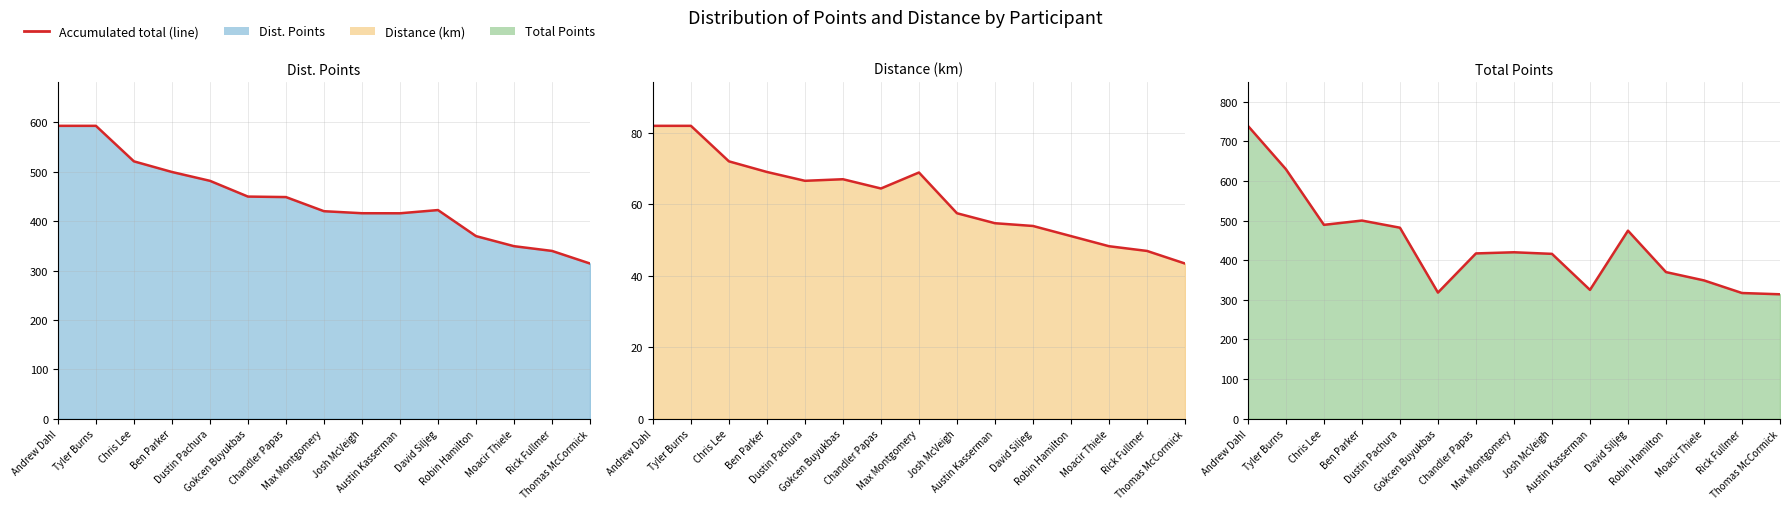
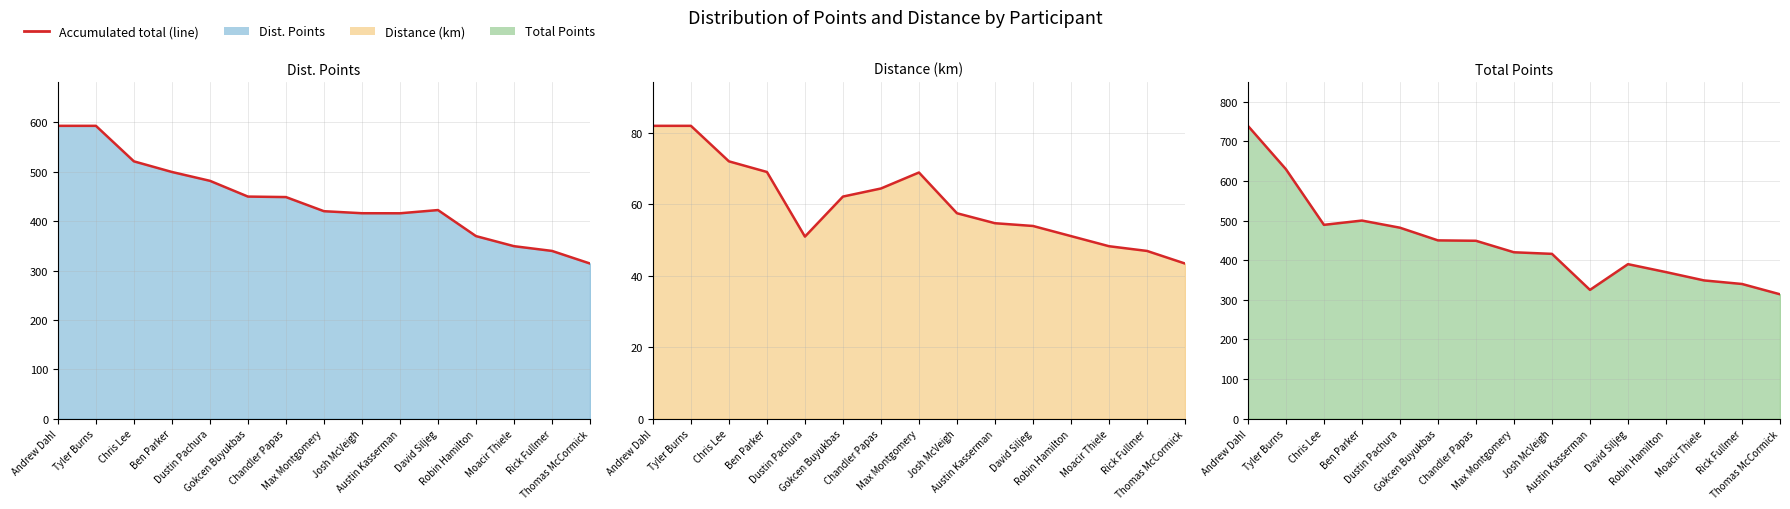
  {
    "Dist. Points": {
      "Andrew Dahl": 590,
      "Tyler Burns": 590,
      "Chris Lee": 520,
      "Ben Parker": 500,
      "Dustin Pachura": 480,
      "Gokcen Buyukbas": 450,
      "Chandler Papas": 450,
      "Max Montgomery": 420,
      "Josh McVeigh": 420,
      "Austin Kasserman": 420,
      "David Siljeg": 420,
      "Robin Hamilton": 370,
      "Moacir Thiele": 350,
      "Rick Fullmer": 340,
      "Thomas McCormick": 310
    },
    "Distance (km)": {
      "Andrew Dahl": 82,
      "Tyler Burns": 82,
      "Chris Lee": 72,
      "Ben Parker": 69,
-     "Dustin Pachura": 67,
-     "Gokcen Buyukbas": 67,
+     "Dustin Pachura": 51,
+     "Gokcen Buyukbas": 62,
      "Chandler Papas": 64,
      "Max Montgomery": 69,
      "Josh McVeigh": 57,
      "Austin Kasserman": 55,
      "David Siljeg": 54,
      "Robin Hamilton": 51,
      "Moacir Thiele": 48,
      "Rick Fullmer": 47,
      "Thomas McCormick": 43
    },
    "Total Points": {
      "Andrew Dahl": 740,
      "Tyler Burns": 630,
      "Chris Lee": 490,
      "Ben Parker": 500,
      "Dustin Pachura": 480,
-     "Gokcen Buyukbas": 320,
-     "Chandler Papas": 420,
+     "Gokcen Buyukbas": 450,
+     "Chandler Papas": 450,
      "Max Montgomery": 420,
      "Josh McVeigh": 420,
      "Austin Kasserman": 330,
-     "David Siljeg": 470,
+     "David Siljeg": 390,
      "Robin Hamilton": 370,
      "Moacir Thiele": 350,
-     "Rick Fullmer": 320,
+     "Rick Fullmer": 340,
      "Thomas McCormick": 310
    }
  }
